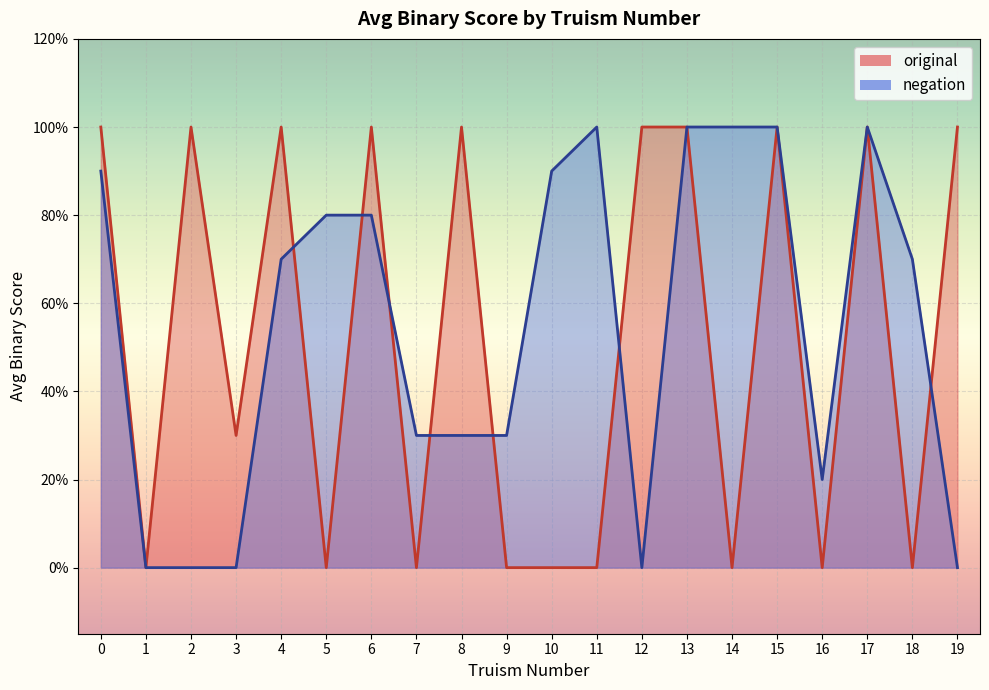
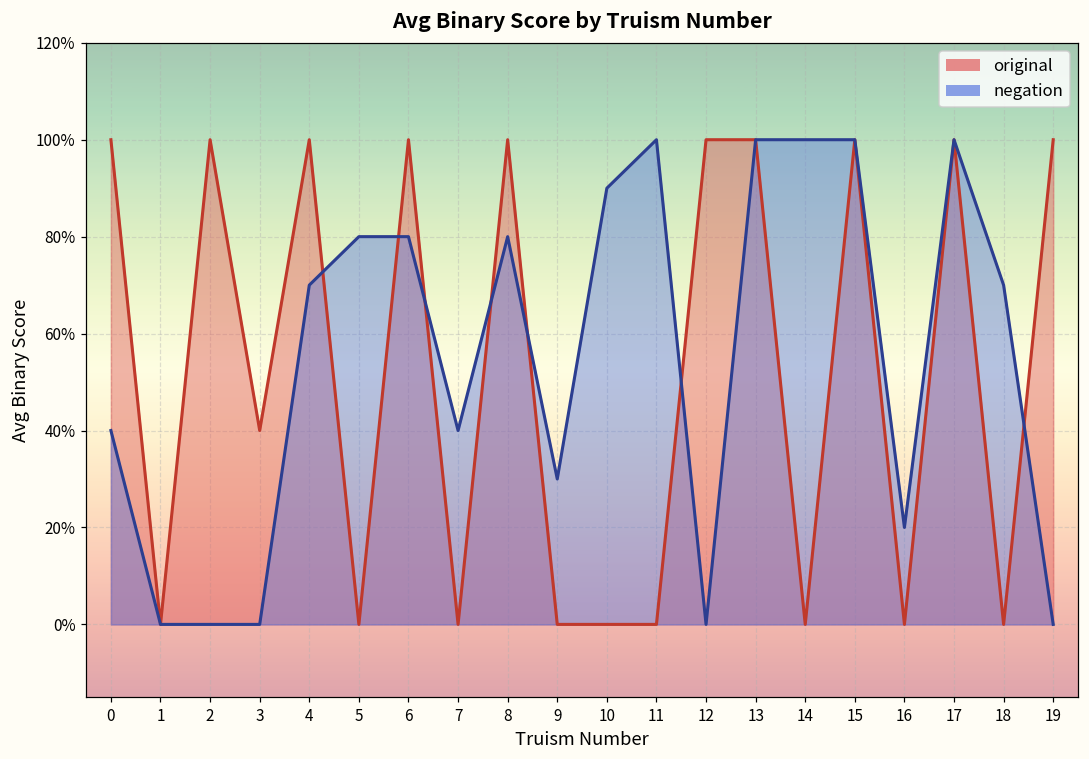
  {
    "original": {
      "0": "100%",
      "2": "100%",
-     "3": "30%",
+     "3": "40%",
      "4": "100%",
      "5": "0%",
      "6": "100%",
      "7": "0%",
      "8": "100%",
      "9": "0%",
      "10": "0%",
      "11": "0%",
      "12": "100%",
      "14": "0%",
      "16": "0%",
      "18": "0%",
      "19": "100%"
    },
    "negation": {
-     "0": "90%",
+     "0": "40%",
      "2": "0%",
      "3": "0%",
      "4": "70%",
      "5": "80%",
      "6": "80%",
-     "7": "30%",
-     "8": "30%",
+     "7": "40%",
+     "8": "80%",
      "9": "30%",
      "10": "90%",
      "11": "100%",
      "12": "0%",
      "14": "100%",
      "16": "20%",
      "18": "70%",
      "19": "0%"
    }
  }
